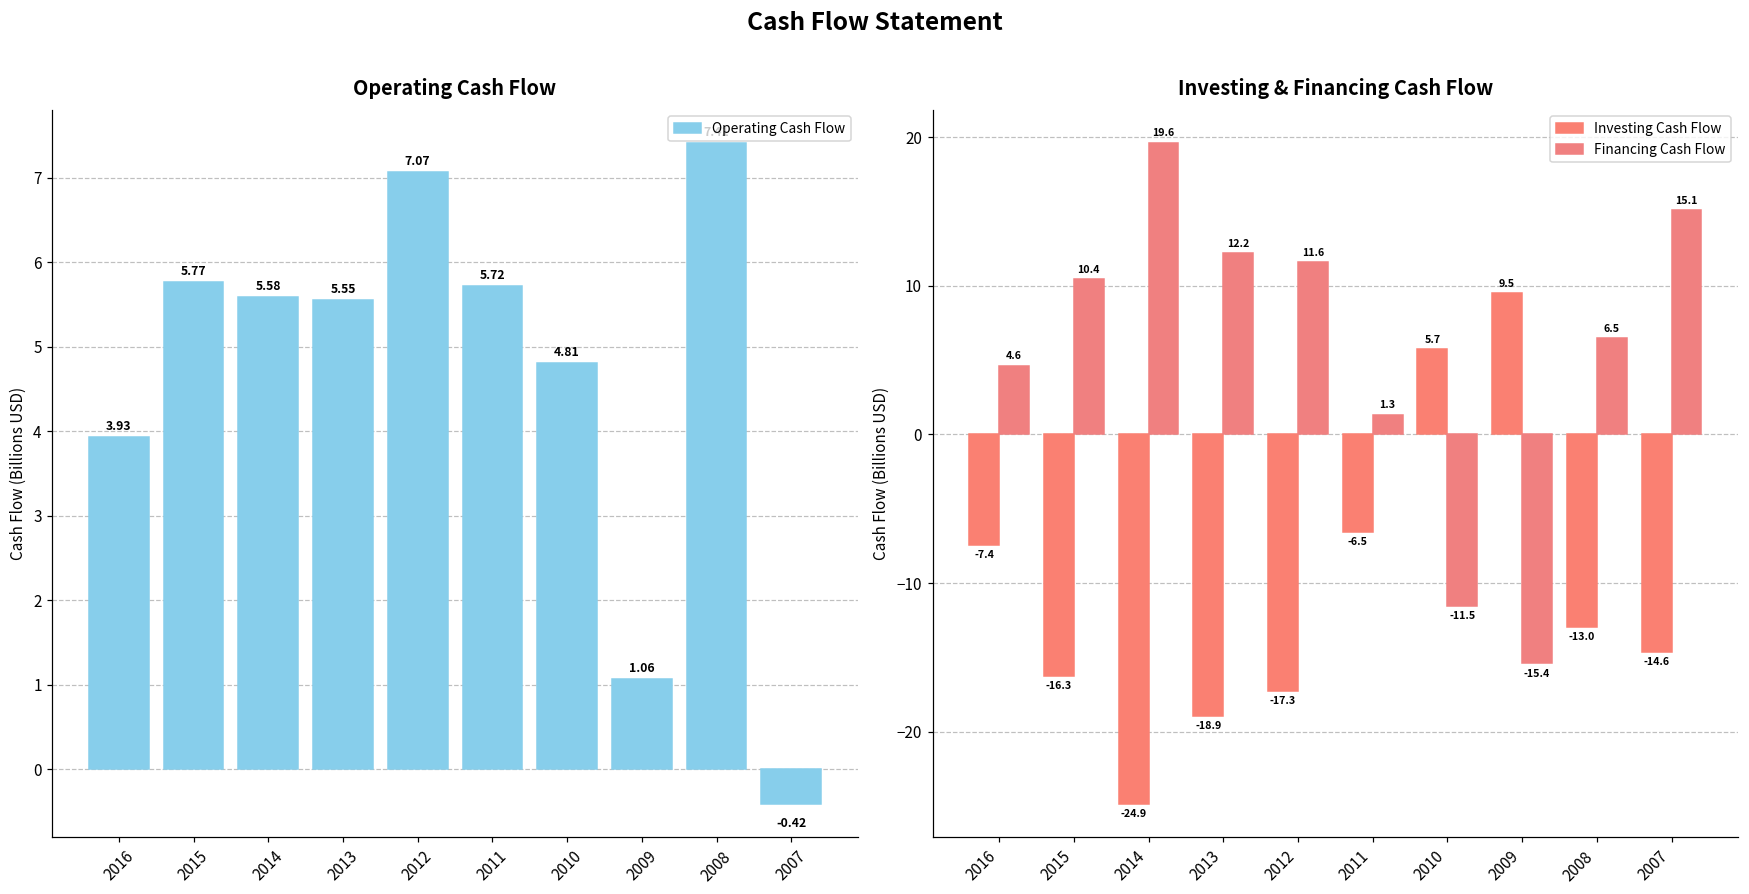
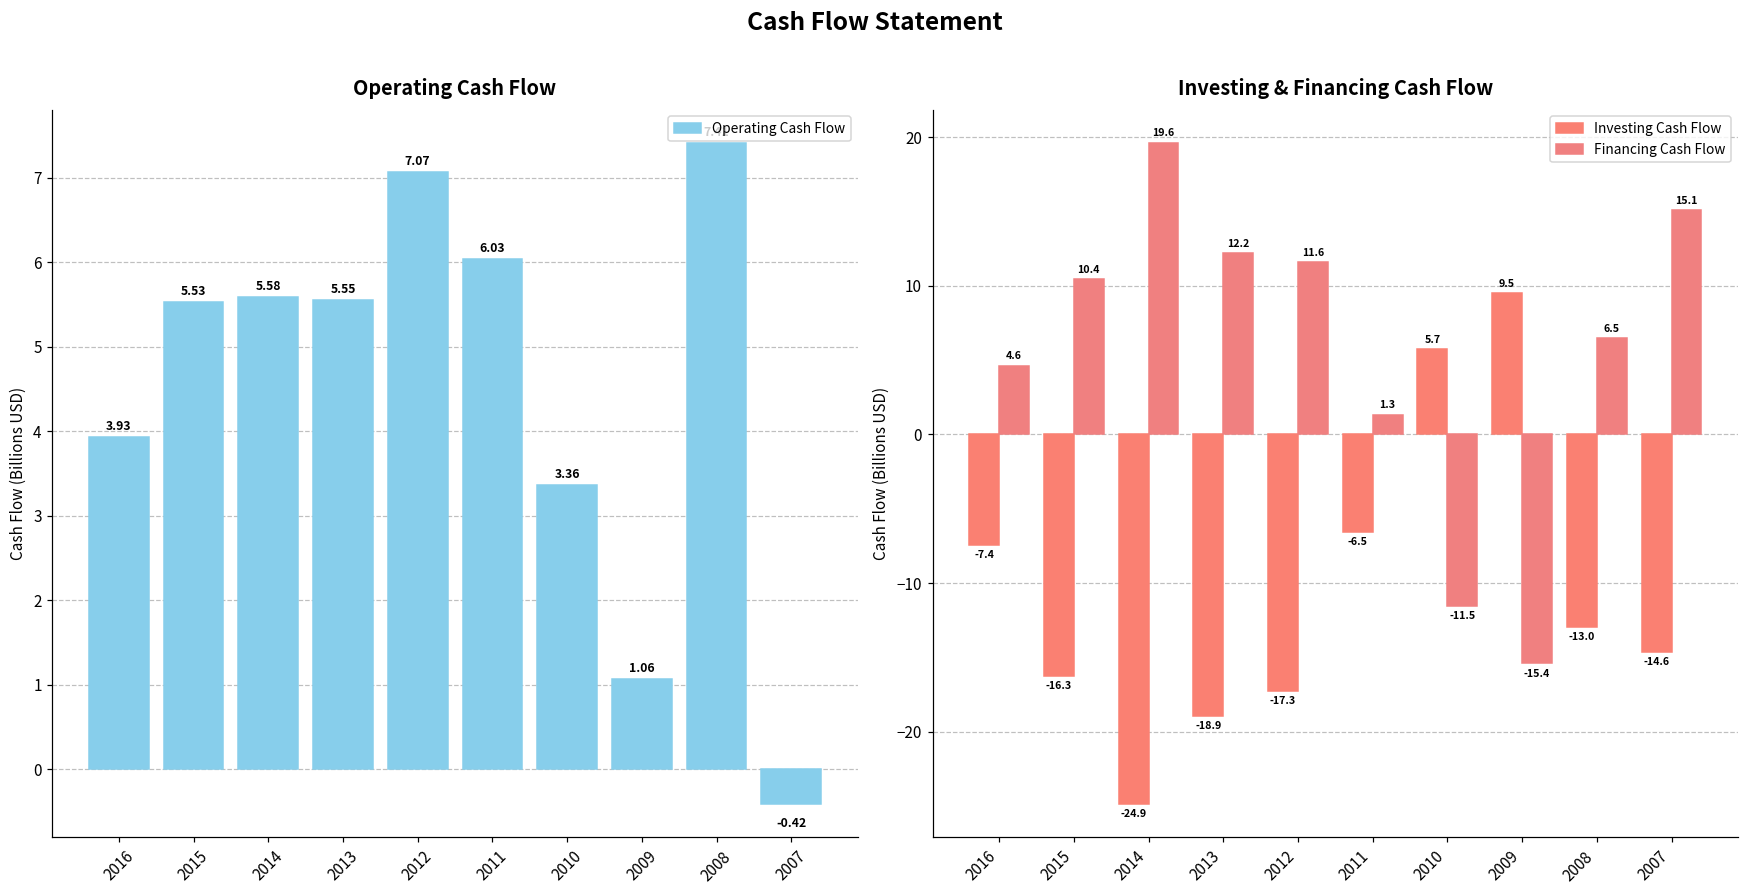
  {
    "Operating Cash Flow": {
      "2016": 3.93,
-     "2015": 5.77,
+     "2015": 5.53,
      "2014": 5.58,
      "2013": 5.55,
      "2012": 7.07,
-     "2011": 5.72,
-     "2010": 4.81,
+     "2011": 6.03,
+     "2010": 3.36,
      "2009": 1.06,
      "2007": -0.42
    }
  }
